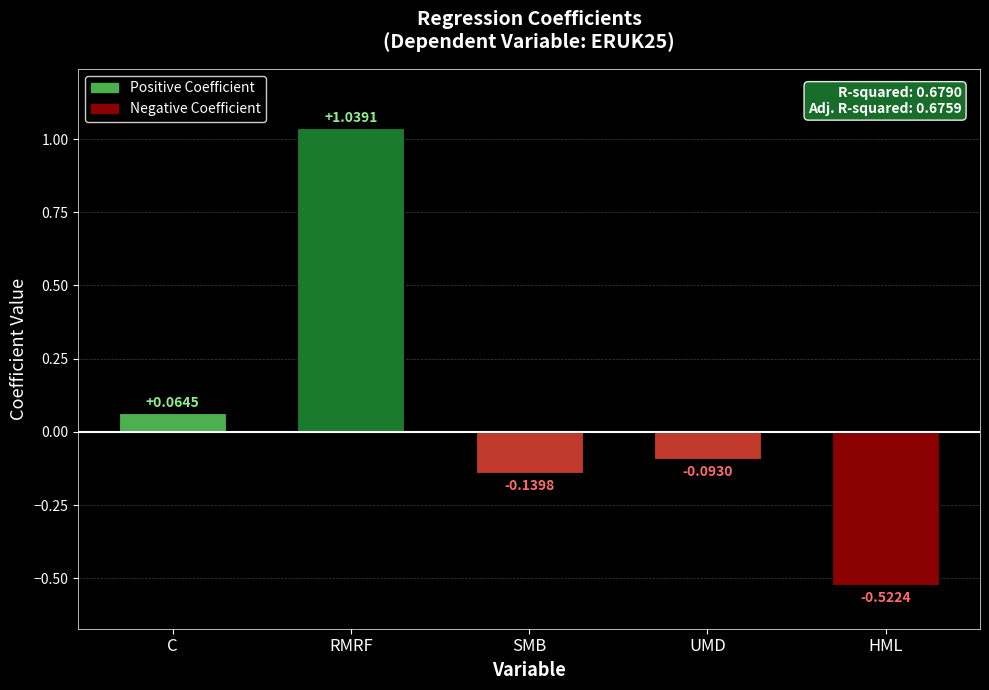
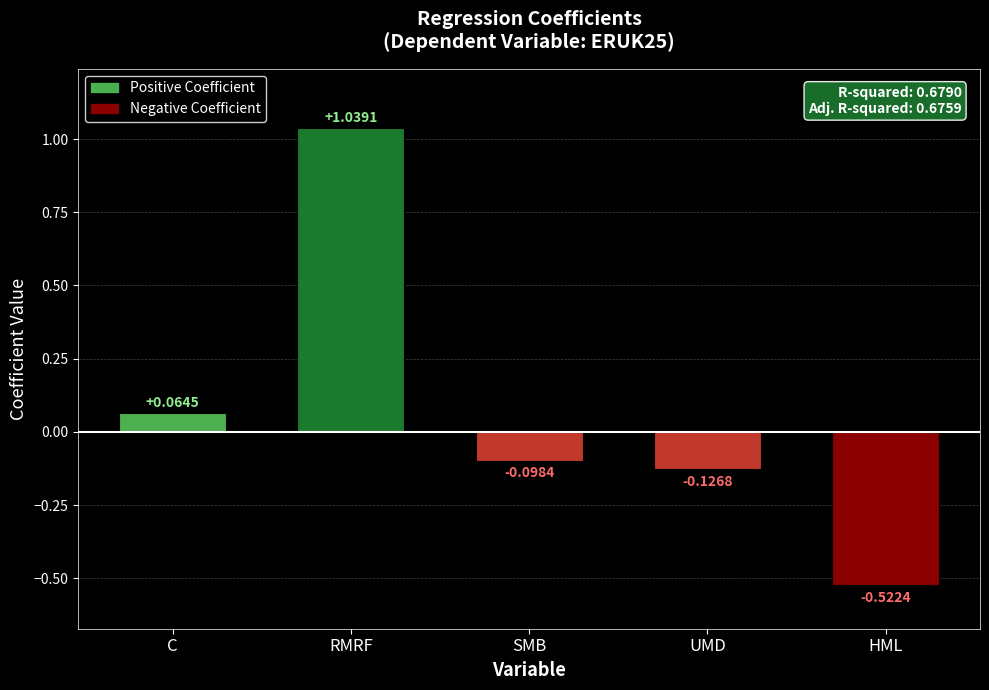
  {
    "C": "+0.0645",
    "RMRF": "+1.0391",
-   "SMB": "-0.1398",
-   "UMD": "-0.0930",
+   "SMB": "-0.0984",
+   "UMD": "-0.1268",
    "HML": "-0.5224"
  }
